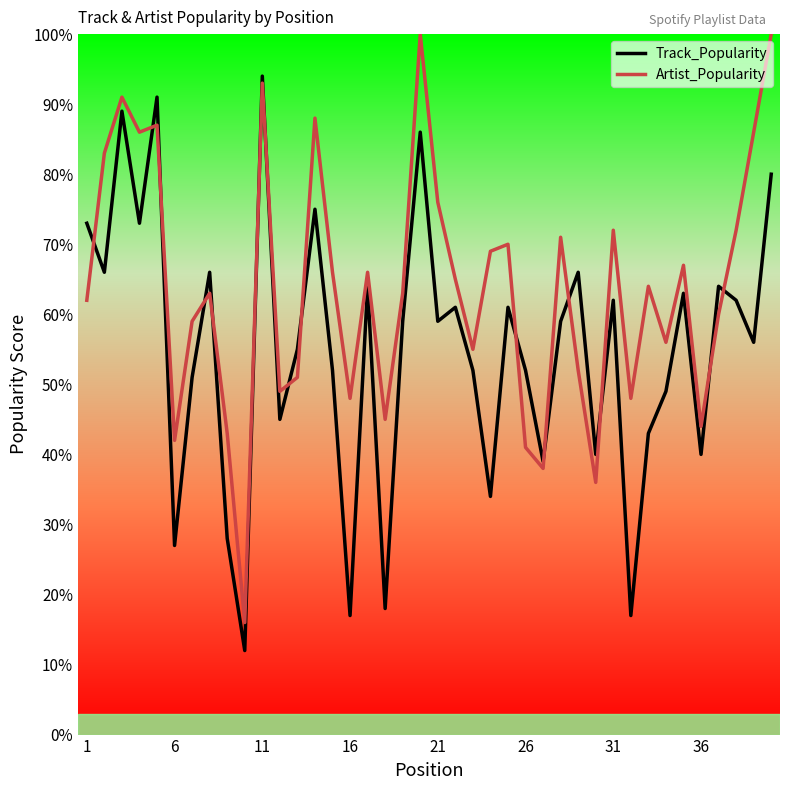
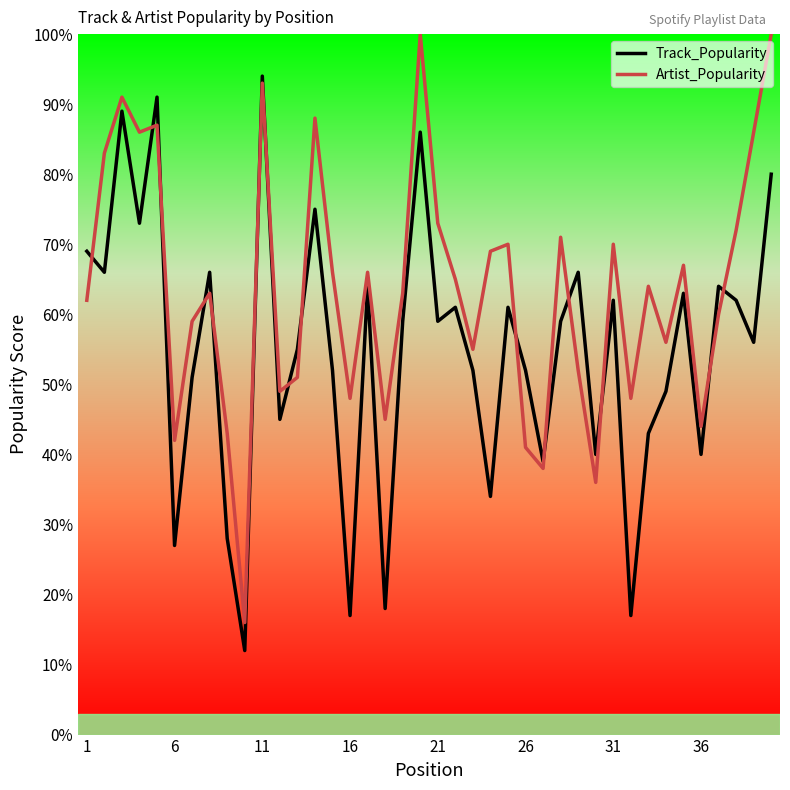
  {
    "Track_Popularity": {
-     "1": "73%",
+     "1": "69%",
      "6": "27%",
      "11": "94%",
      "16": "17%",
      "21": "59%",
      "26": "52%",
      "31": "62%",
      "36": "40%"
    },
    "Artist_Popularity": {
      "1": "62%",
      "6": "42%",
      "11": "93%",
      "16": "48%",
-     "21": "76%",
+     "21": "73%",
      "26": "41%",
-     "31": "72%",
+     "31": "70%",
      "36": "44%"
    }
  }
